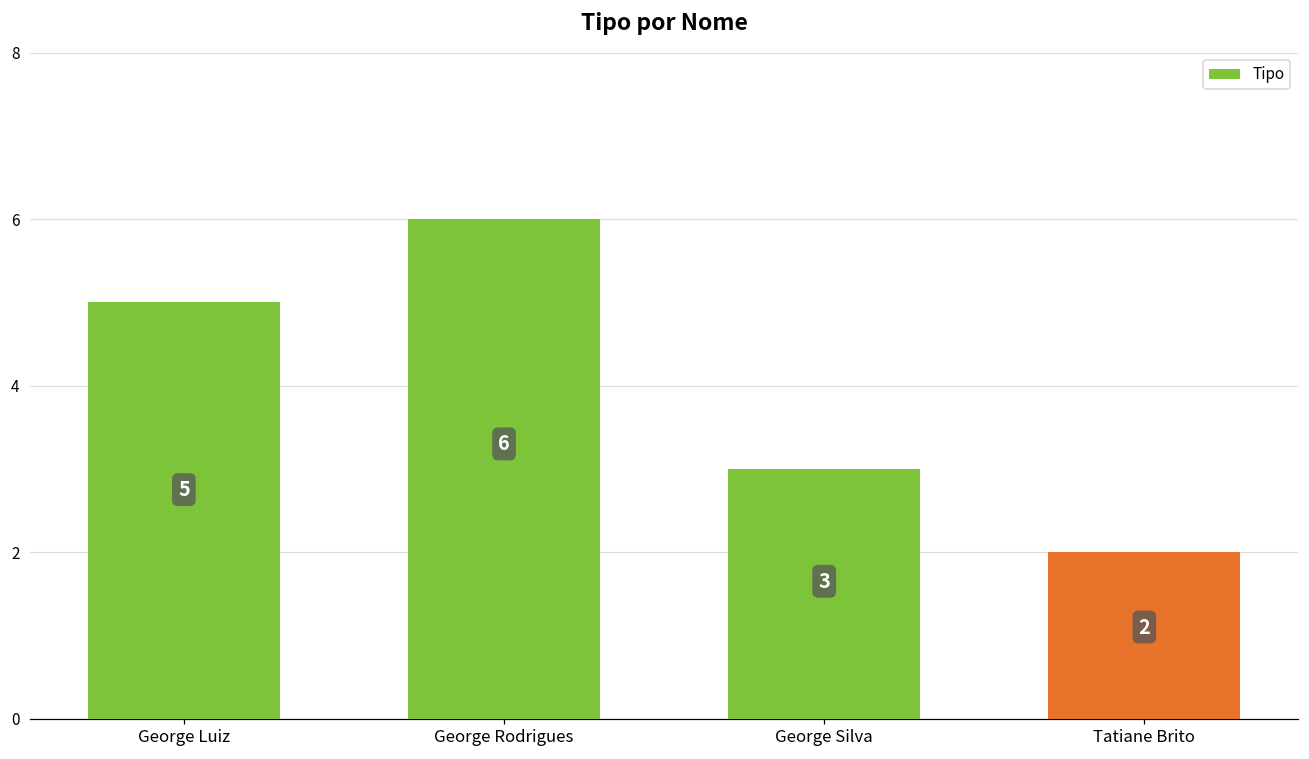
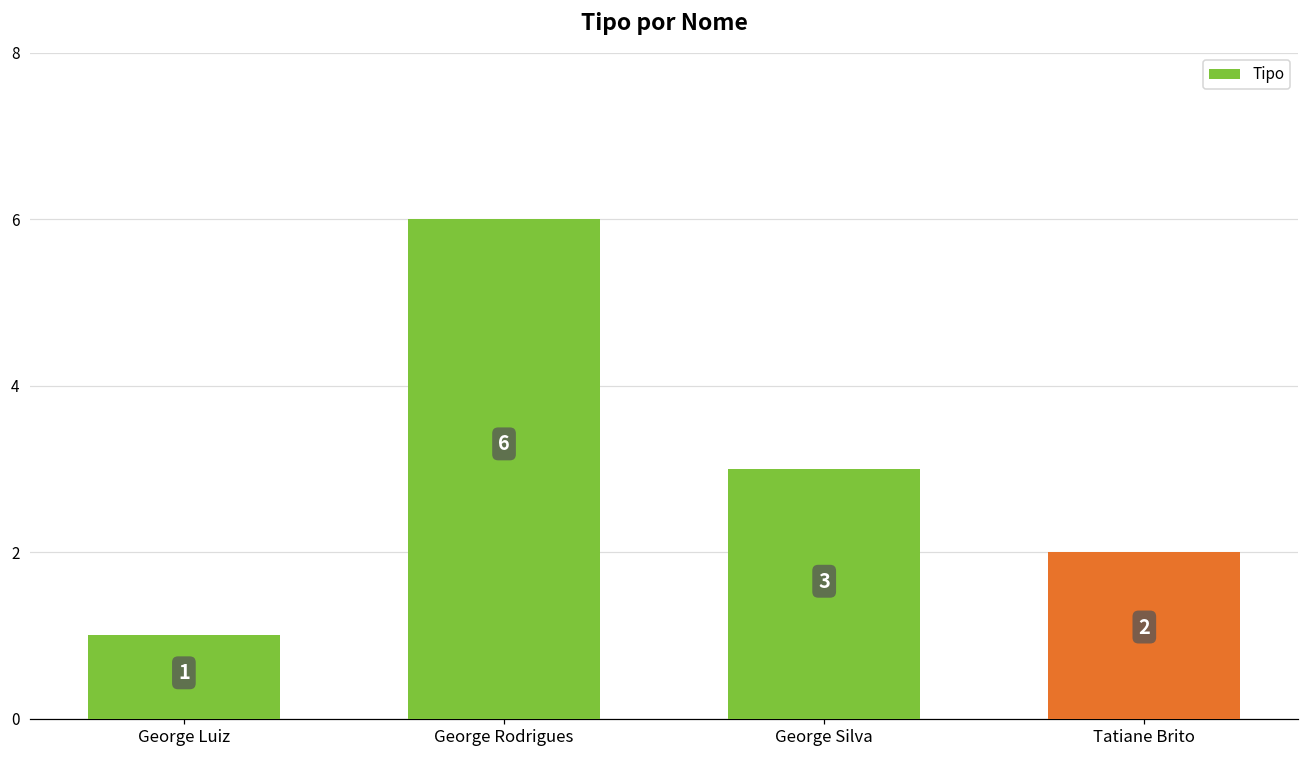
  {
-   "George Luiz": 5
+   "George Luiz": 1
  }
